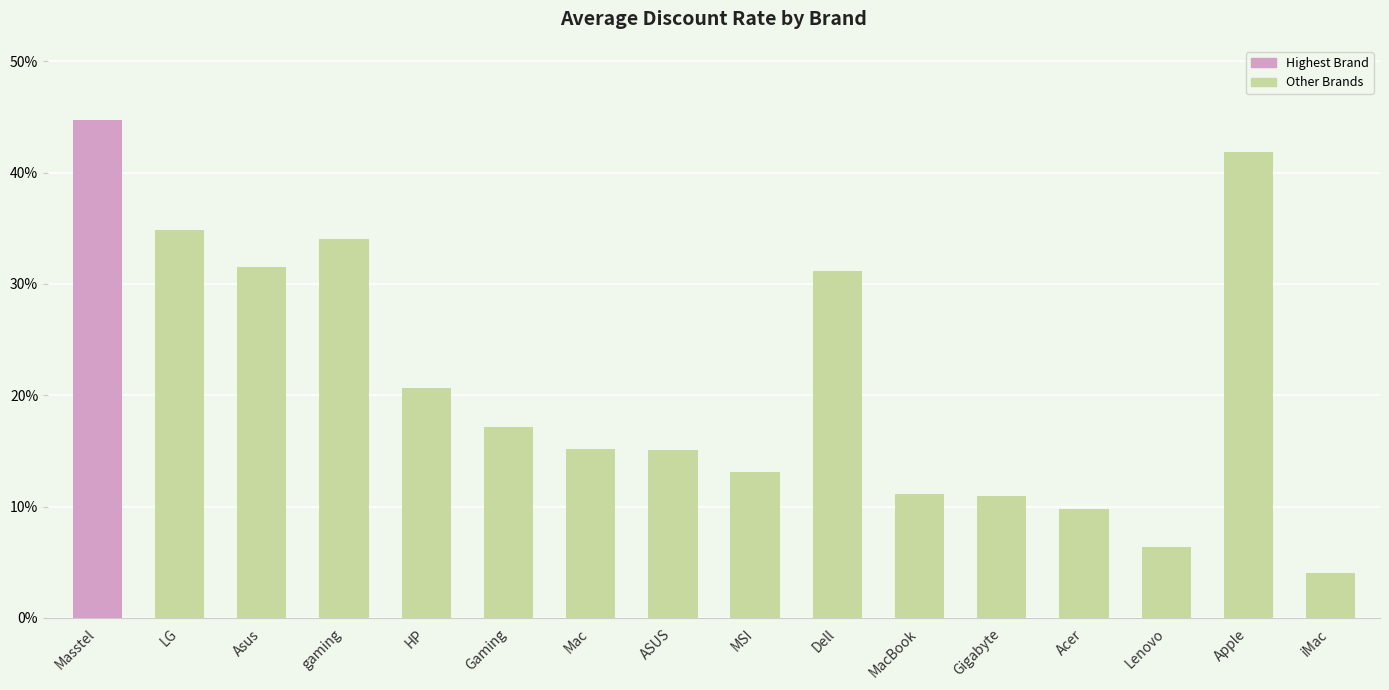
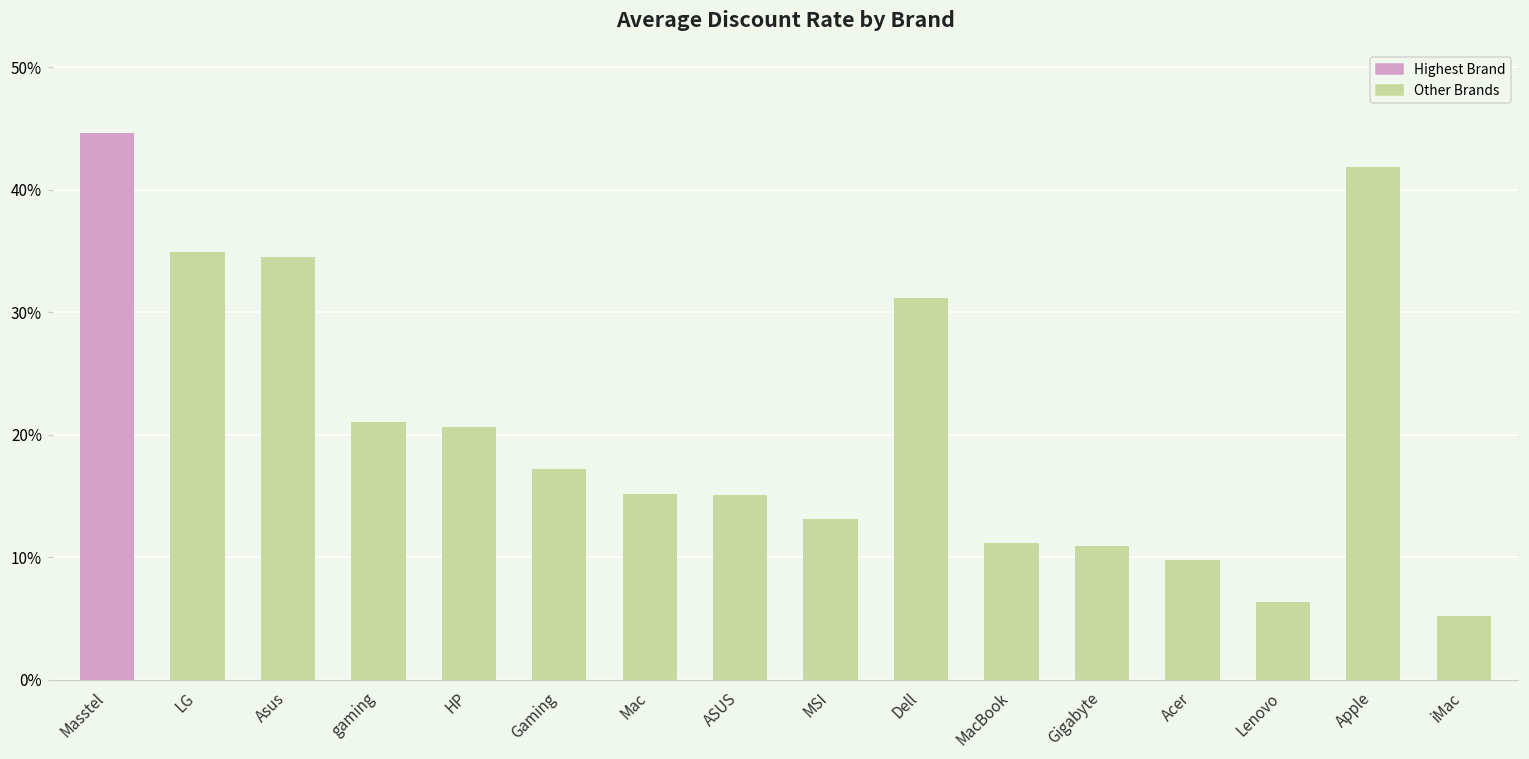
  {
    "Masstel": "44.7%",
    "LG": "34.9%",
-   "Asus": "31.5%",
-   "gaming": "34.0%",
+   "Asus": "34.5%",
+   "gaming": "21.1%",
    "HP": "20.7%",
    "Gaming": "17.2%",
    "Mac": "15.2%",
    "ASUS": "15.0%",
    "MSI": "13.1%",
    "Dell": "31.1%",
    "MacBook": "11.1%",
    "Gigabyte": "10.9%",
    "Acer": "9.8%",
    "Lenovo": "6.4%",
    "Apple": "41.9%",
-   "iMac": "4.0%"
+   "iMac": "5.2%"
  }
